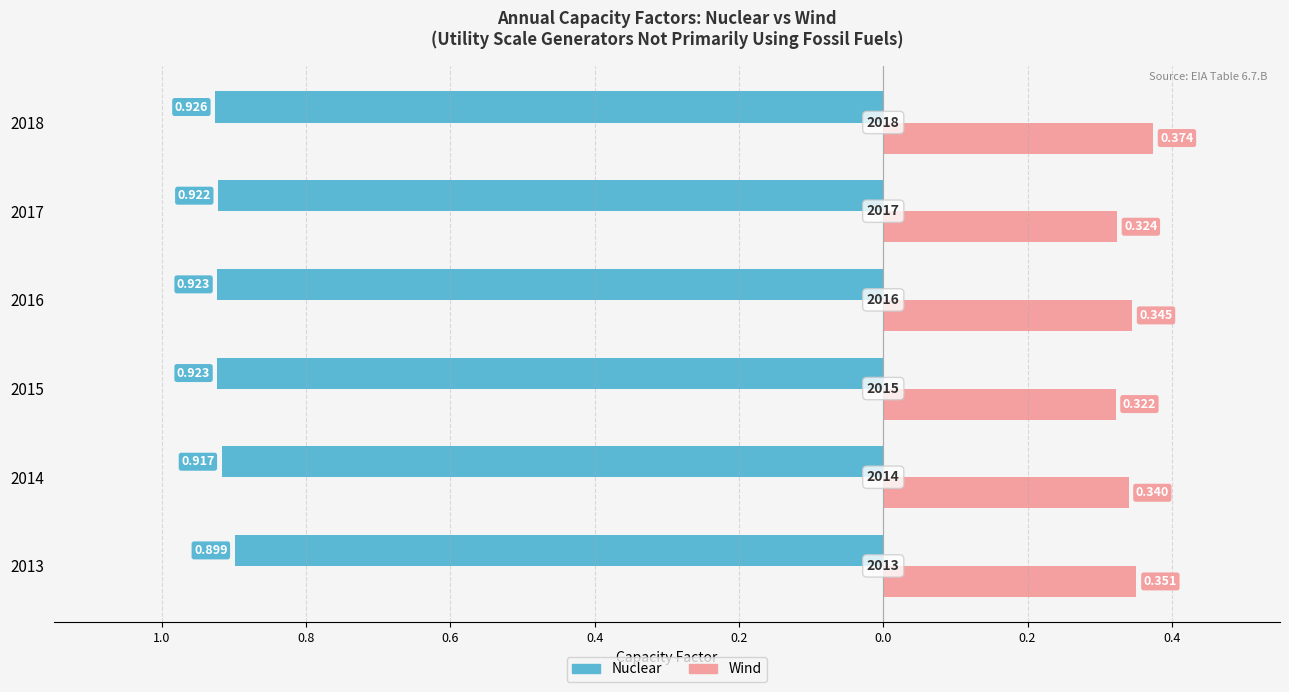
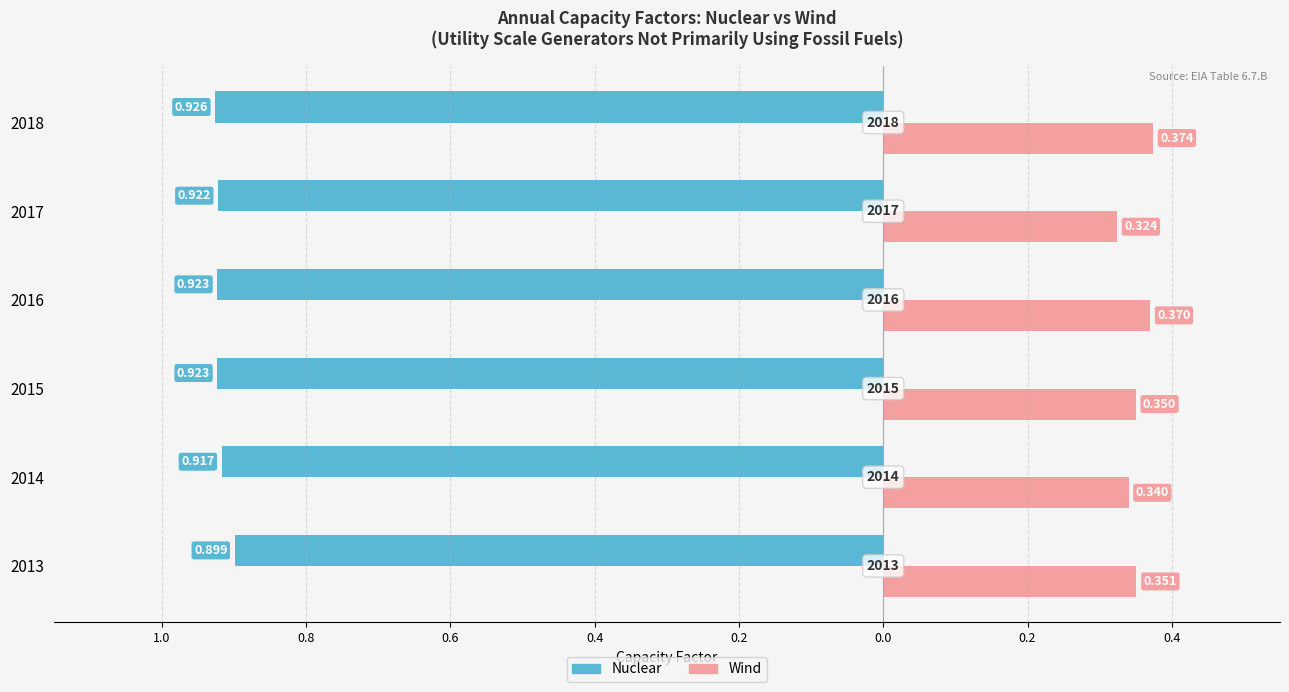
  {
    "Wind": {
-     "2016": 0.345,
-     "2015": 0.322
+     "2016": 0.370,
+     "2015": 0.350
    }
  }
